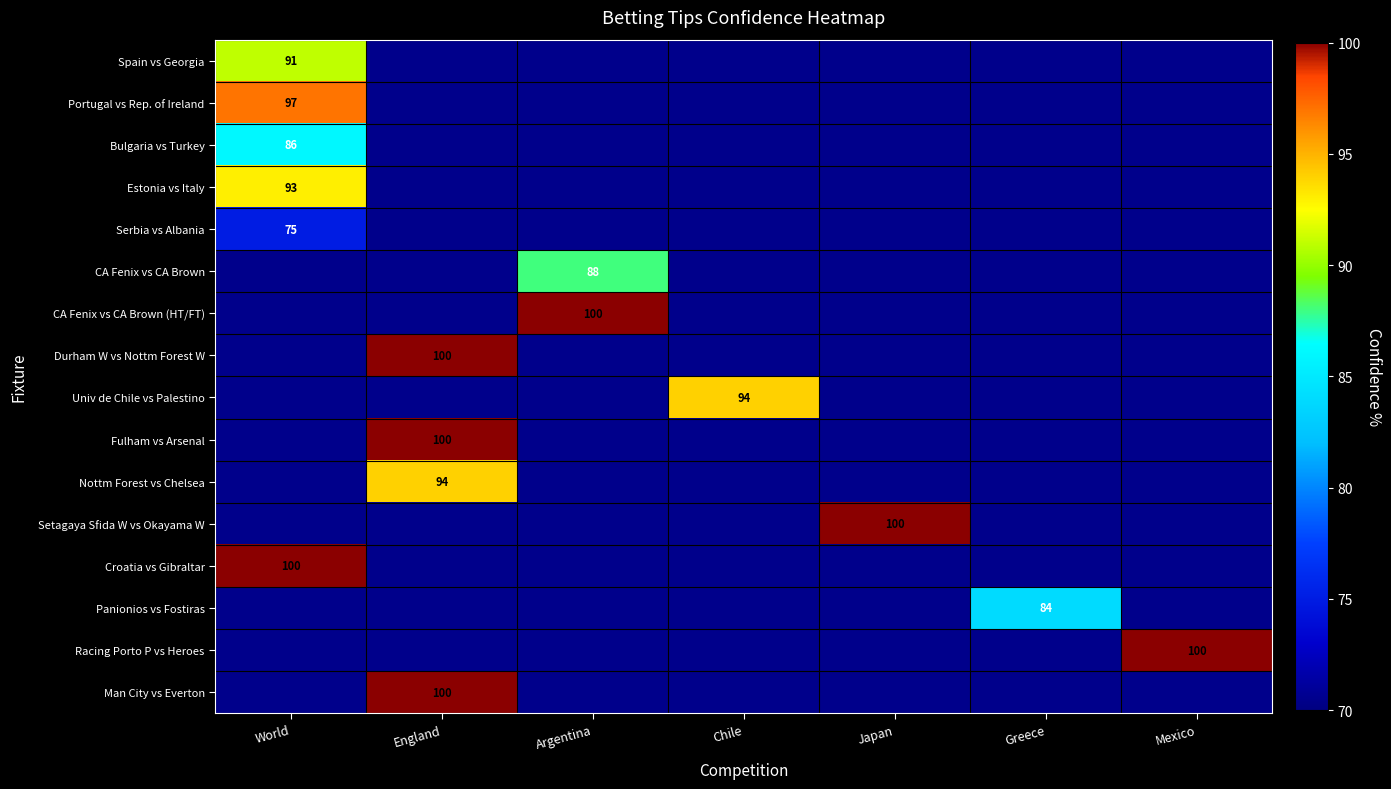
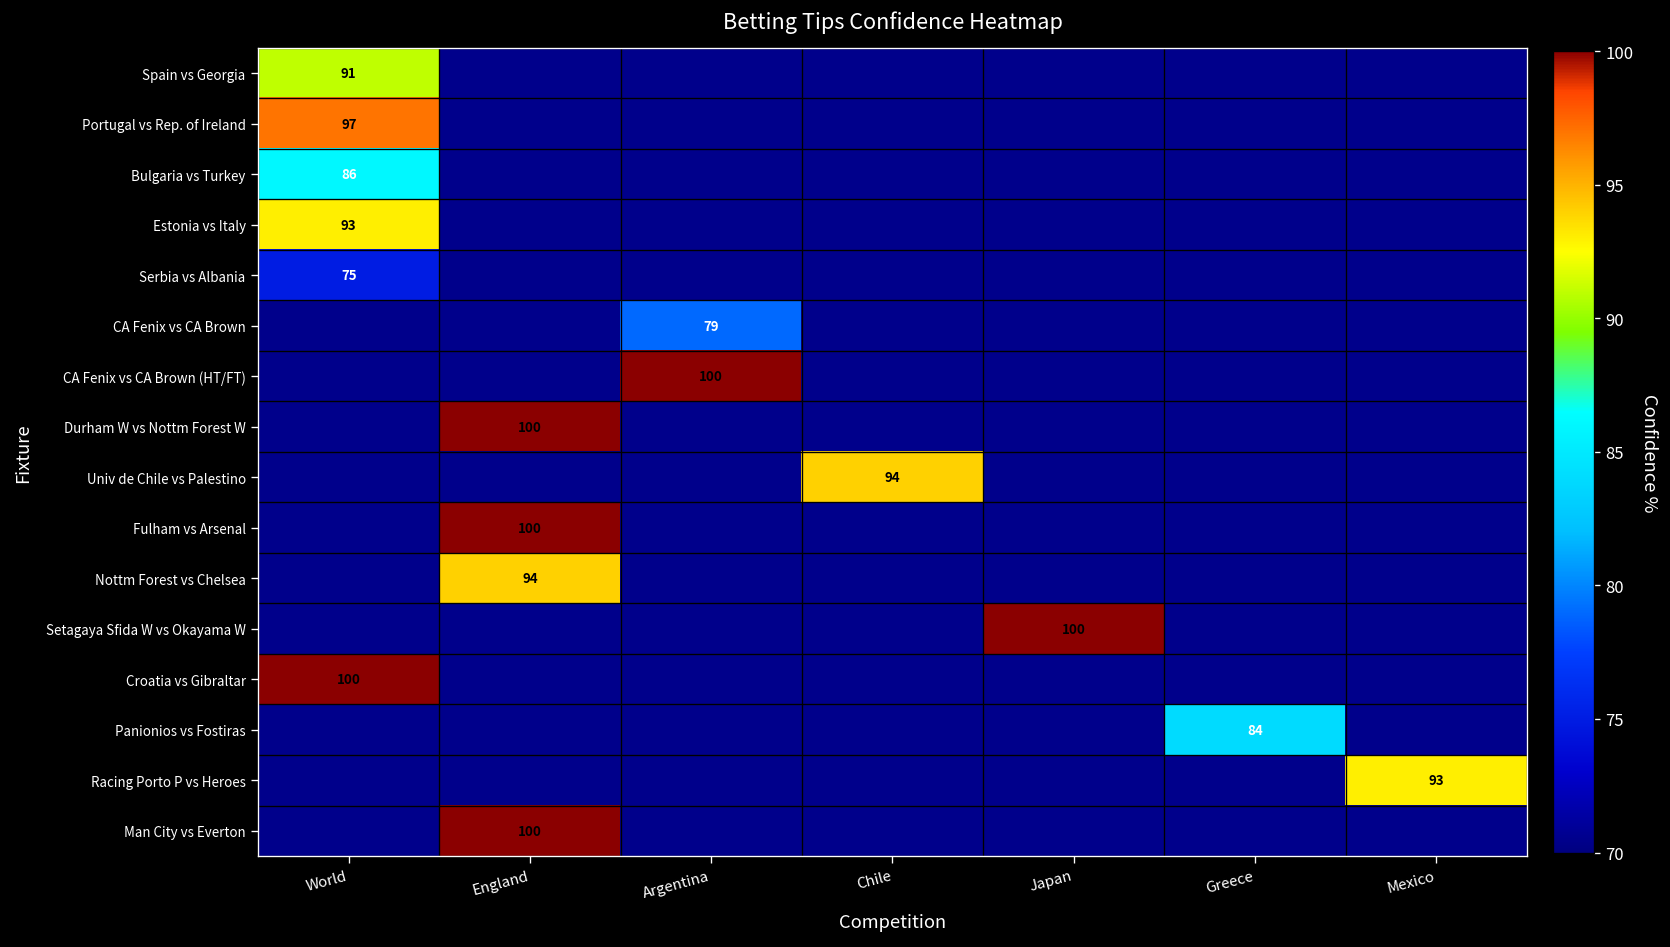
  {
    "Spain vs Georgia": {
      "World": 91
    },
    "Portugal vs Rep. of Ireland": {
      "World": 97
    },
    "Bulgaria vs Turkey": {
      "World": 86
    },
    "Estonia vs Italy": {
      "World": 93
    },
    "Serbia vs Albania": {
      "World": 75
    },
    "CA Fenix vs CA Brown": {
-     "Argentina": 88
+     "Argentina": 79
    },
    "CA Fenix vs CA Brown (HT/FT)": {
      "Argentina": 100
    },
    "Durham W vs Nottm Forest W": {
      "England": 100
    },
    "Univ de Chile vs Palestino": {
      "Chile": 94
    },
    "Fulham vs Arsenal": {
      "England": 100
    },
    "Nottm Forest vs Chelsea": {
      "England": 94
    },
    "Setagaya Sfida W vs Okayama W": {
      "Japan": 100
    },
    "Croatia vs Gibraltar": {
      "World": 100
    },
    "Panionios vs Fostiras": {
      "Greece": 84
    },
    "Racing Porto P vs Heroes": {
-     "Mexico": 100
+     "Mexico": 93
    },
    "Man City vs Everton": {
      "England": 100
    }
  }
